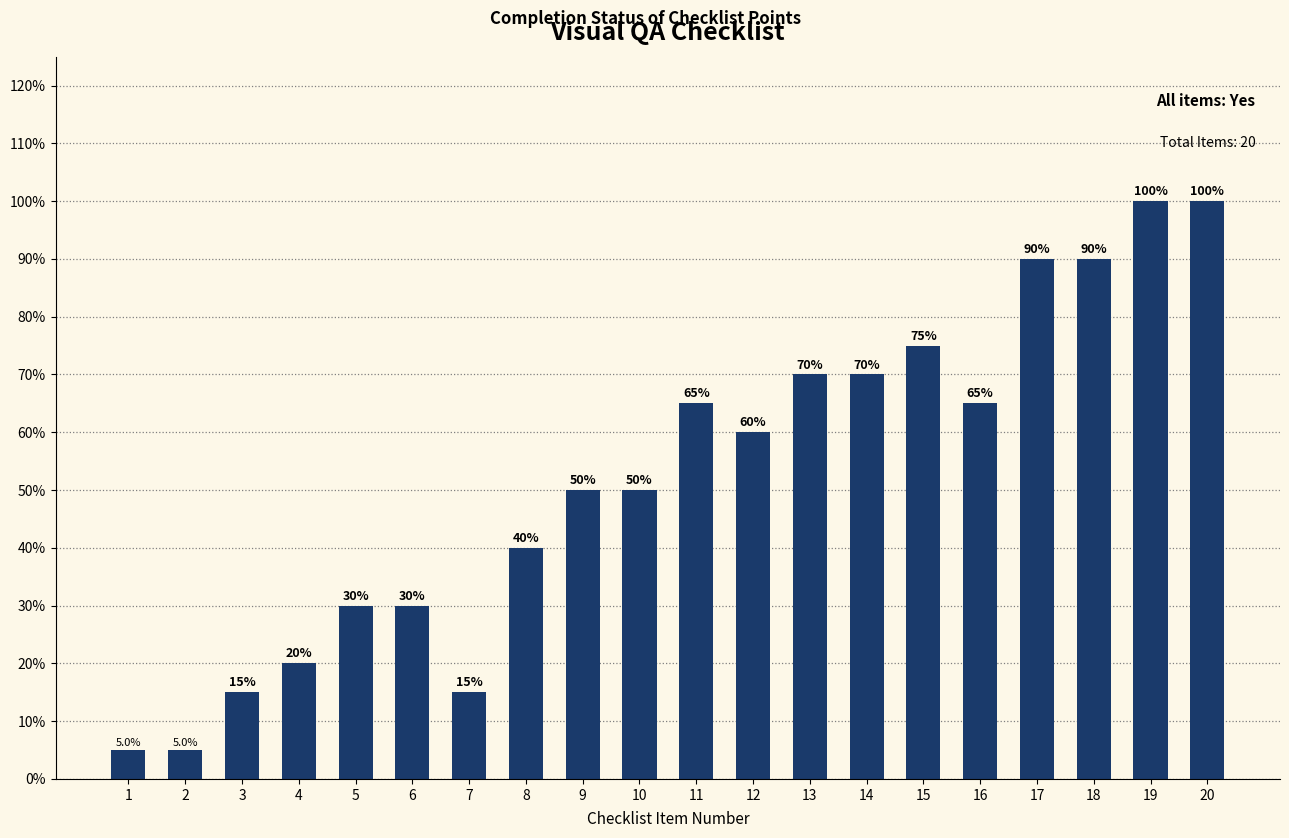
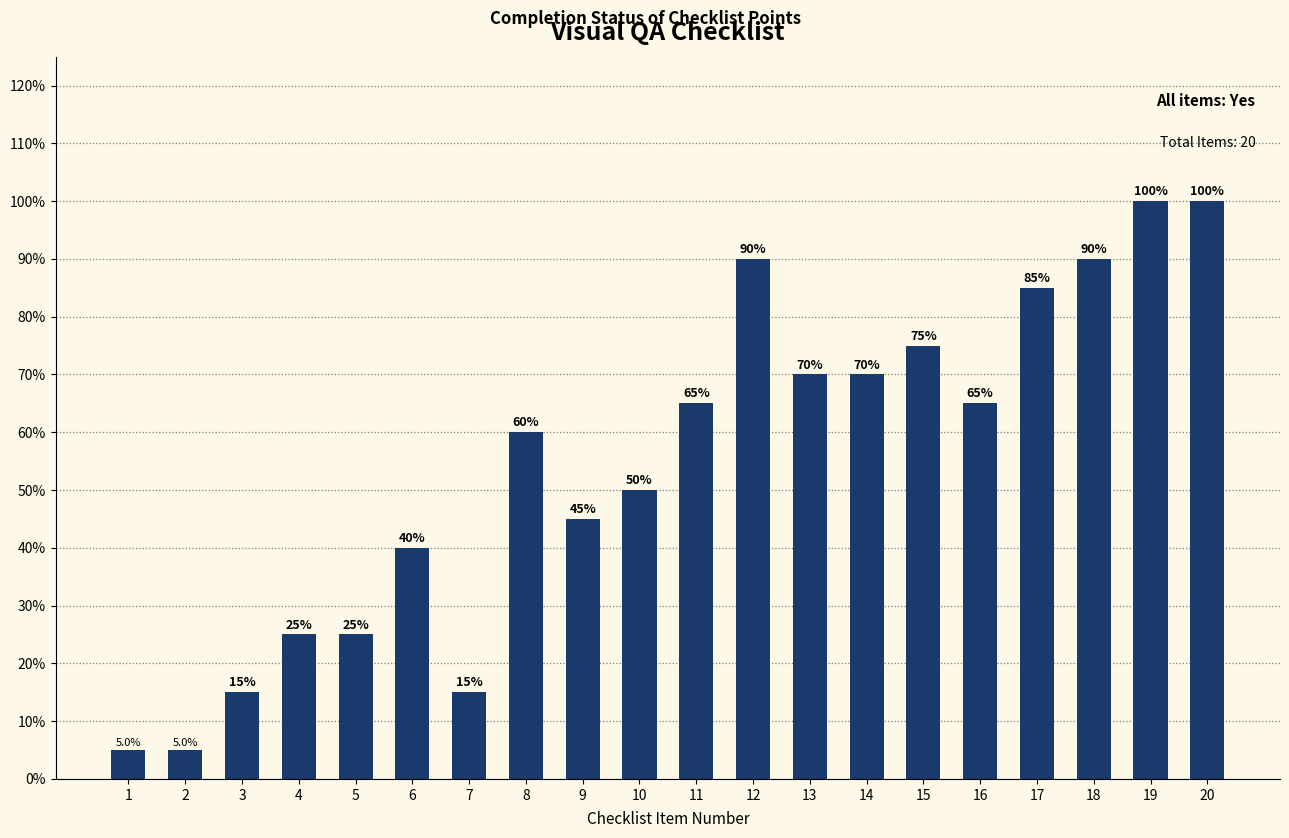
  {
    "1": "5.0%",
    "2": "5.0%",
    "3": "15%",
-   "4": "20%",
-   "5": "30%",
-   "6": "30%",
+   "4": "25%",
+   "5": "25%",
+   "6": "40%",
    "7": "15%",
-   "8": "40%",
-   "9": "50%",
+   "8": "60%",
+   "9": "45%",
    "10": "50%",
    "11": "65%",
-   "12": "60%",
+   "12": "90%",
    "13": "70%",
    "14": "70%",
    "15": "75%",
    "16": "65%",
-   "17": "90%",
+   "17": "85%",
    "18": "90%",
    "19": "100%",
    "20": "100%"
  }
